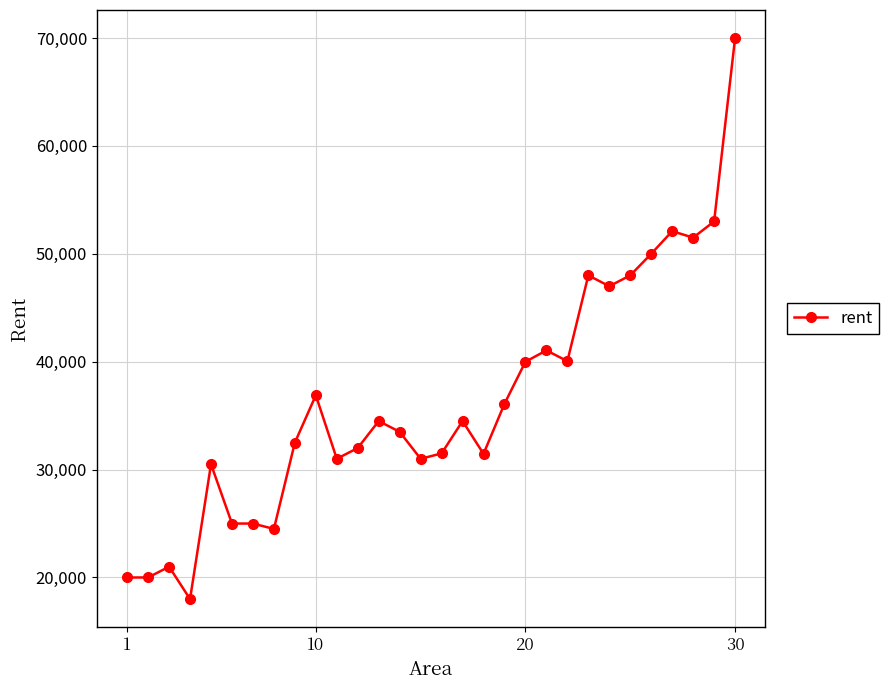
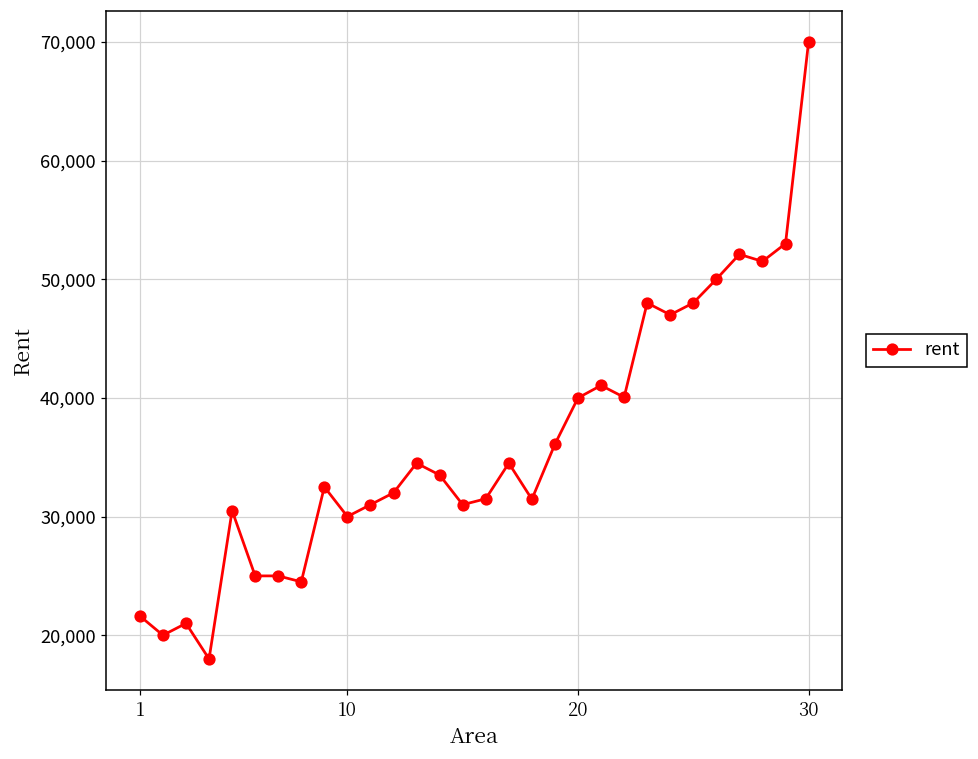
  {
-   "1": "20,000",
-   "10": "36,900",
+   "1": "21,600",
+   "10": "30,000",
    "20": "40,000",
    "30": "70,000"
  }
